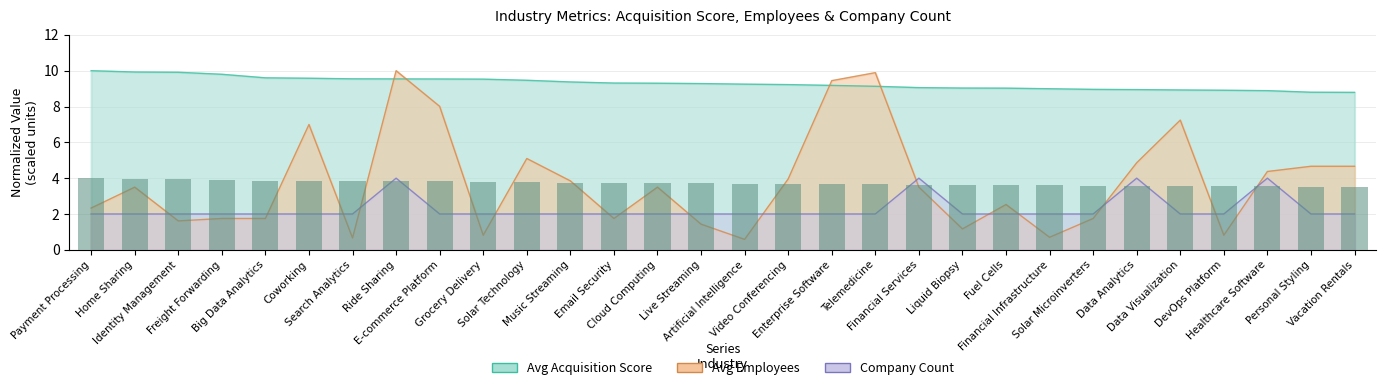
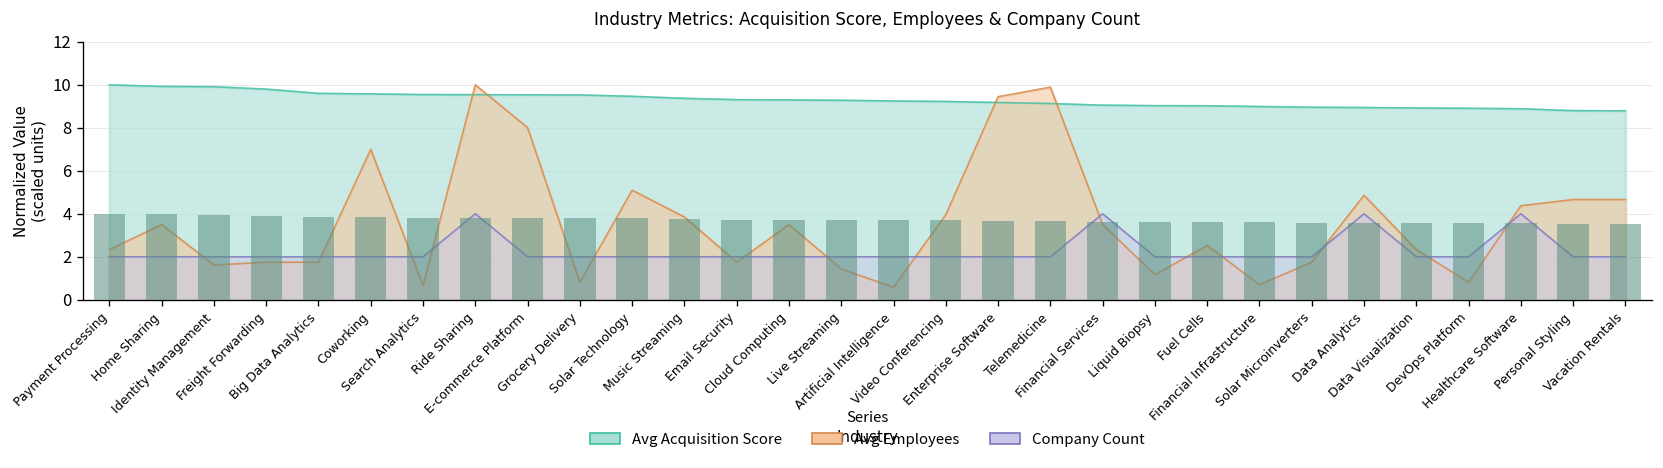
  {
    "Avg Employees": {
      "Payment Processing": 2.3,
      "Home Sharing": 3.5,
      "Identity Management": 1.6,
      "Freight Forwarding": 1.7,
      "Big Data Analytics": 1.7,
      "Coworking": 7.0,
      "Search Analytics": 0.7,
      "Ride Sharing": 10.0,
      "E-commerce Platform": 8.0,
      "Grocery Delivery": 0.8,
      "Solar Technology": 5.1,
      "Music Streaming": 3.8,
      "Email Security": 1.7,
      "Cloud Computing": 3.5,
      "Live Streaming": 1.4,
      "Artificial Intelligence": 0.6,
      "Video Conferencing": 4.0,
      "Enterprise Software": 9.4,
      "Telemedicine": 9.9,
      "Financial Services": 3.5,
      "Liquid Biopsy": 1.2,
      "Fuel Cells": 2.5,
      "Financial Infrastructure": 0.7,
      "Solar Microinverters": 1.7,
      "Data Analytics": 4.9,
-     "Data Visualization": 7.2,
+     "Data Visualization": 2.3,
      "DevOps Platform": 0.8,
      "Healthcare Software": 4.4,
      "Personal Styling": 4.7,
      "Vacation Rentals": 4.7
    }
  }
